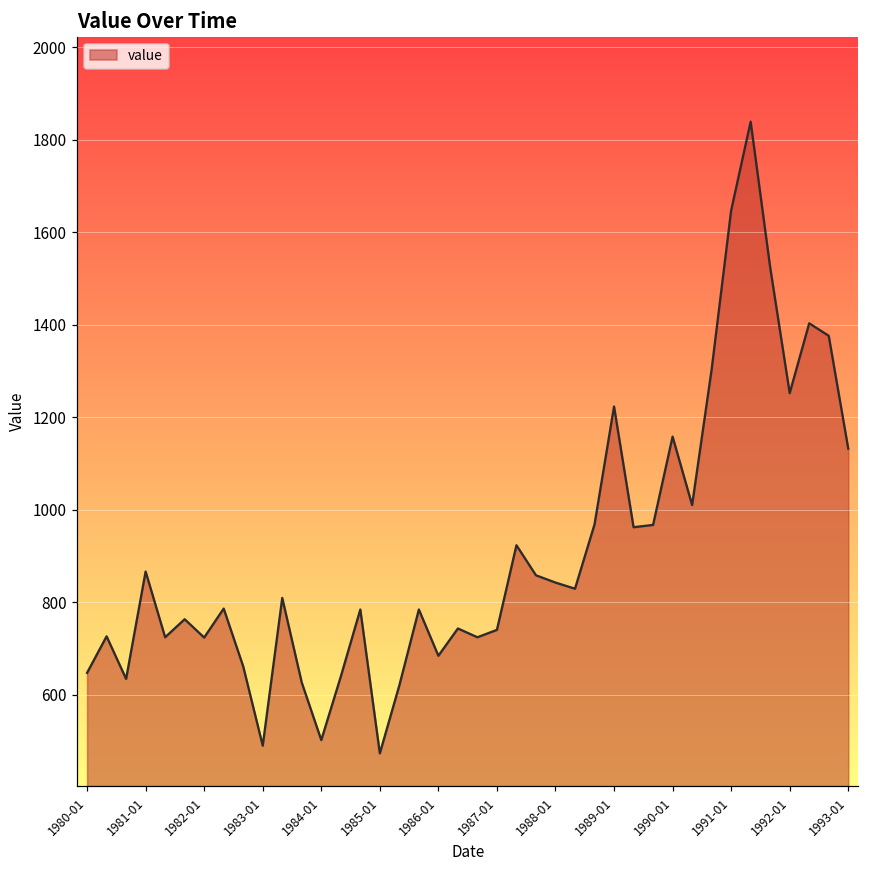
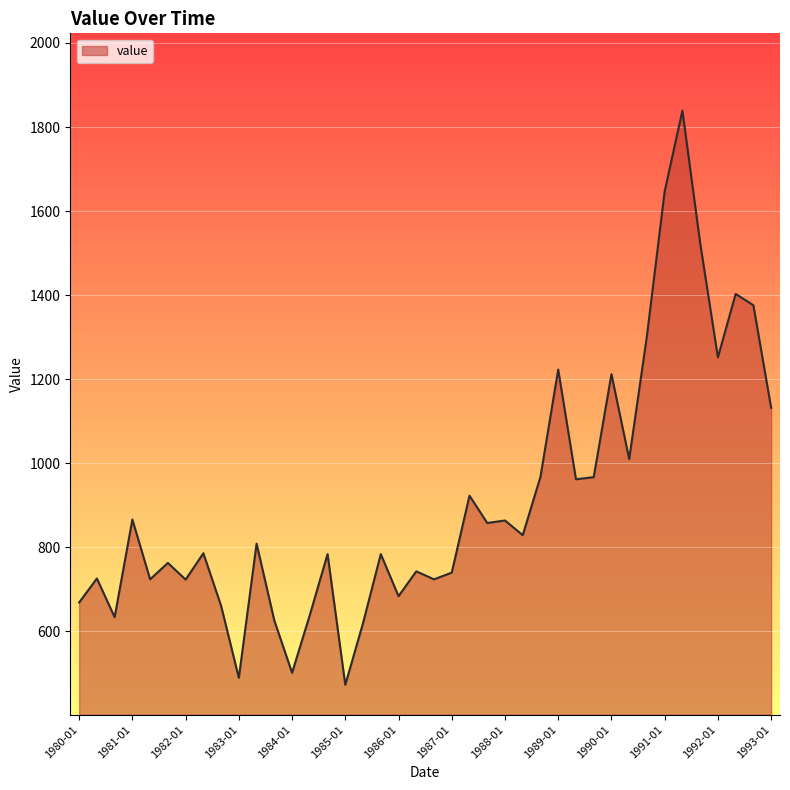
  {
-   "1980-01": 650,
+   "1980-01": 670,
    "1981-01": 870,
    "1982-01": 720,
    "1983-01": 490,
    "1984-01": 500,
    "1985-01": 470,
    "1986-01": 680,
    "1987-01": 740,
-   "1988-01": 840,
+   "1988-01": 860,
    "1989-01": 1220,
-   "1990-01": 1160,
+   "1990-01": 1210,
    "1991-01": 1650,
    "1992-01": 1250,
    "1993-01": 1130
  }
